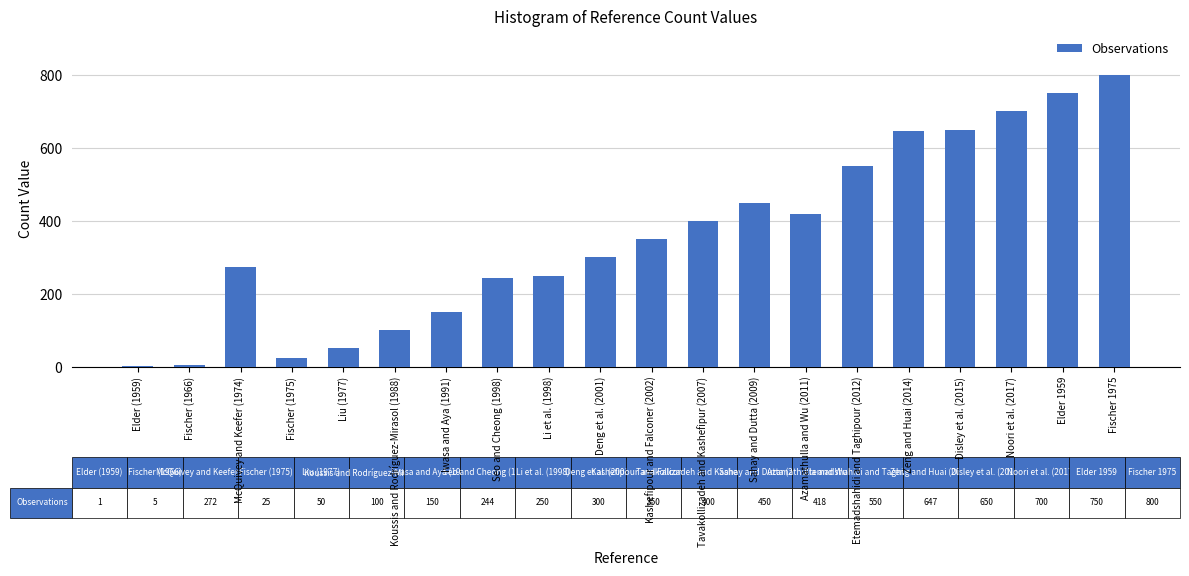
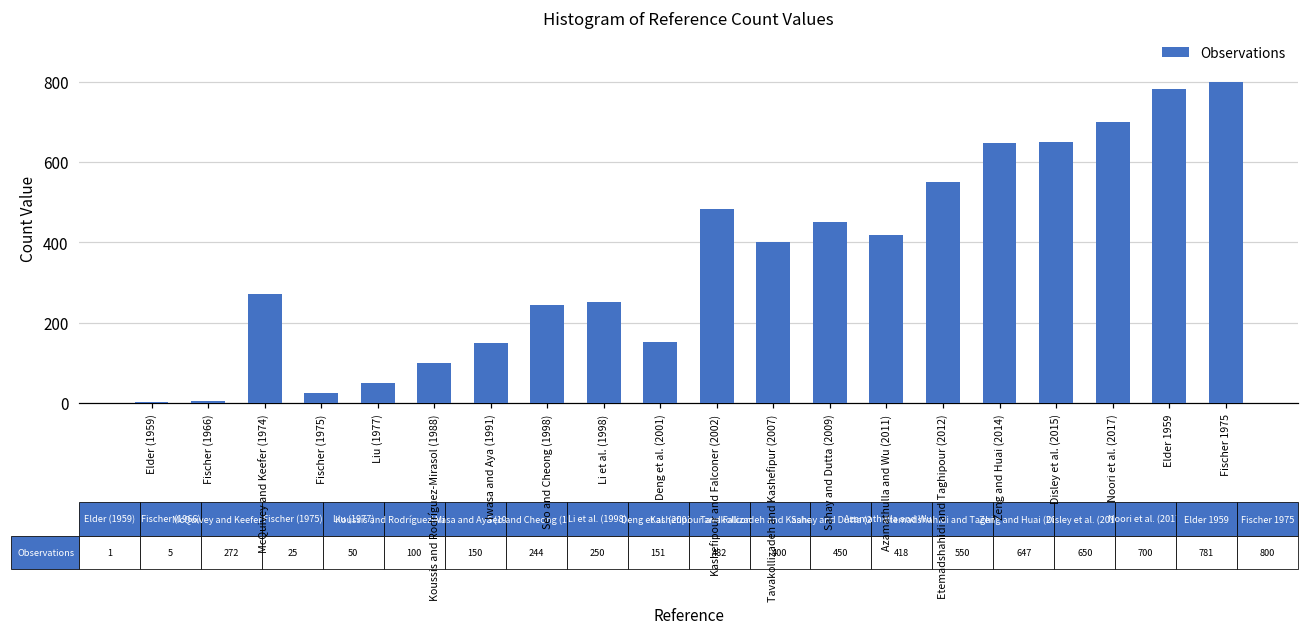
  {
-   "Deng et al. (2001)": 300,
-   "Kashefipour and Falconer (2002)": 350,
-   "Elder 1959": 750
+   "Deng et al. (2001)": 151,
+   "Kashefipour and Falconer (2002)": 482,
+   "Elder 1959": 781
  }
